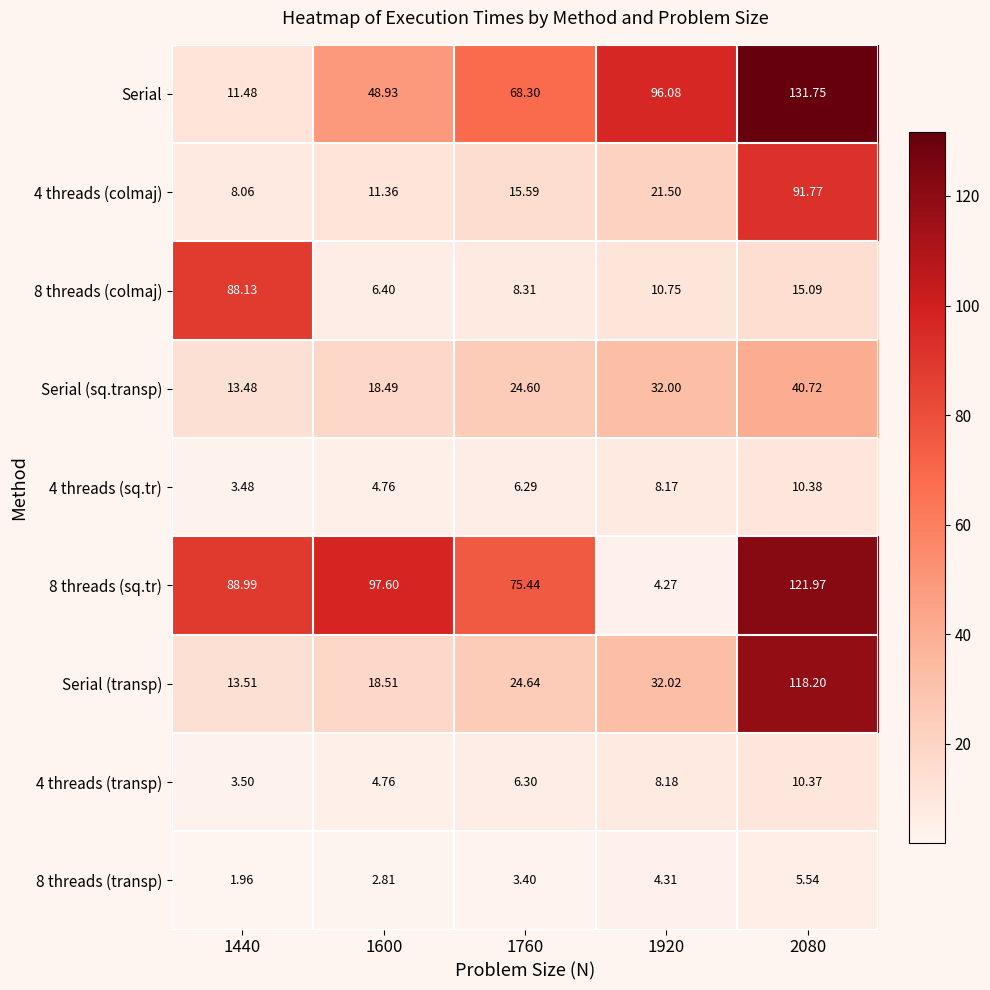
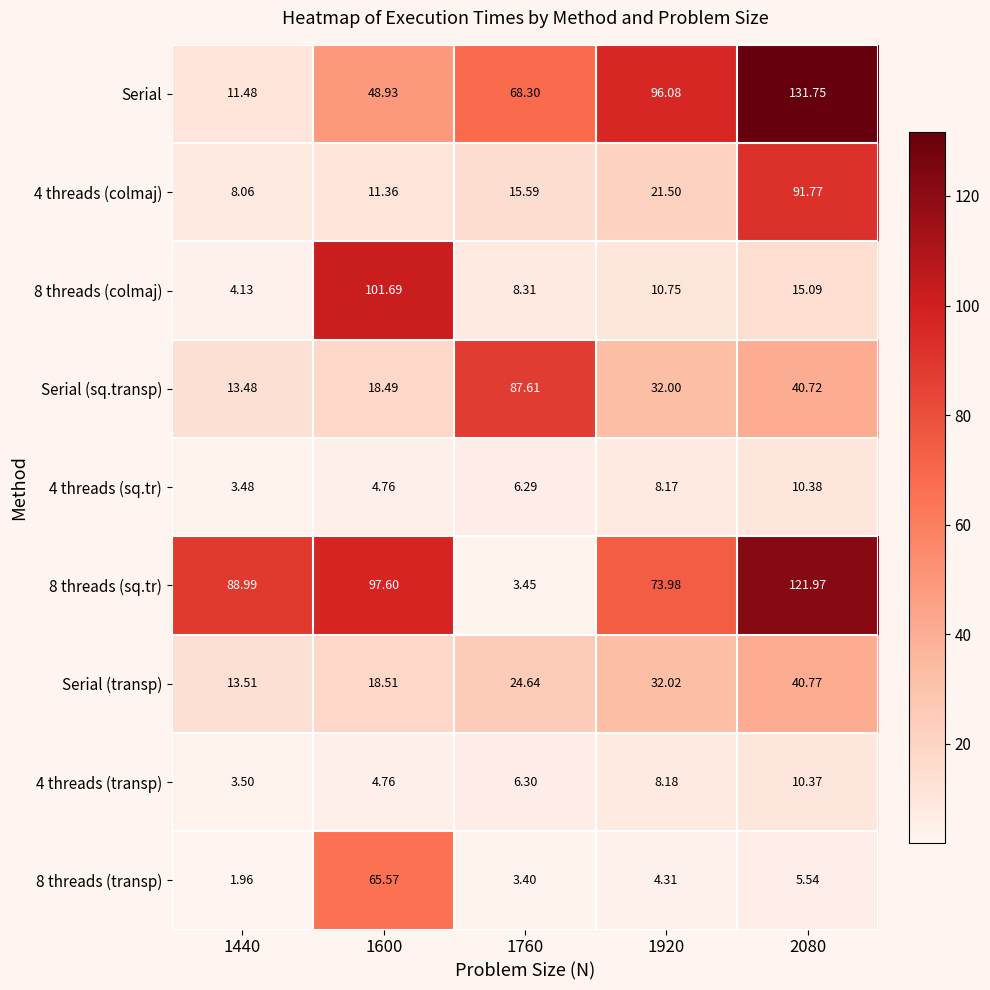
  {
    "Serial": {
      "1440": 11.48,
      "1600": 48.93,
      "1760": 68.30,
      "1920": 96.08,
      "2080": 131.75
    },
    "4 threads (colmaj)": {
      "1440": 8.06,
      "1600": 11.36,
      "1760": 15.59,
      "1920": 21.50,
      "2080": 91.77
    },
    "8 threads (colmaj)": {
-     "1440": 88.13,
-     "1600": 6.40,
+     "1440": 4.13,
+     "1600": 101.69,
      "1760": 8.31,
      "1920": 10.75,
      "2080": 15.09
    },
    "Serial (sq.transp)": {
      "1440": 13.48,
      "1600": 18.49,
-     "1760": 24.60,
+     "1760": 87.61,
      "1920": 32.00,
      "2080": 40.72
    },
    "4 threads (sq.tr)": {
      "1440": 3.48,
      "1600": 4.76,
      "1760": 6.29,
      "1920": 8.17,
      "2080": 10.38
    },
    "8 threads (sq.tr)": {
      "1440": 88.99,
      "1600": 97.60,
-     "1760": 75.44,
-     "1920": 4.27,
+     "1760": 3.45,
+     "1920": 73.98,
      "2080": 121.97
    },
    "Serial (transp)": {
      "1440": 13.51,
      "1600": 18.51,
      "1760": 24.64,
      "1920": 32.02,
-     "2080": 118.20
+     "2080": 40.77
    },
    "4 threads (transp)": {
      "1440": 3.50,
      "1600": 4.76,
      "1760": 6.30,
      "1920": 8.18,
      "2080": 10.37
    },
    "8 threads (transp)": {
      "1440": 1.96,
-     "1600": 2.81,
+     "1600": 65.57,
      "1760": 3.40,
      "1920": 4.31,
      "2080": 5.54
    }
  }
